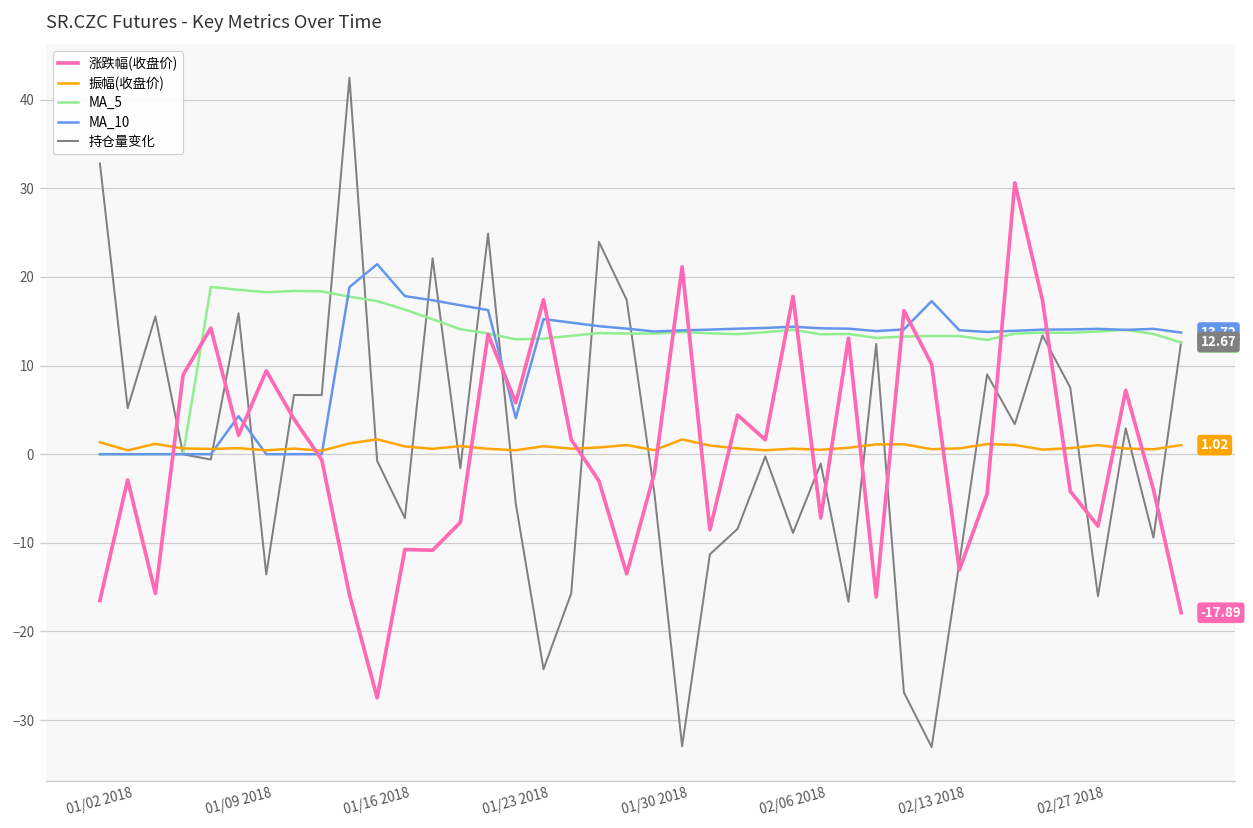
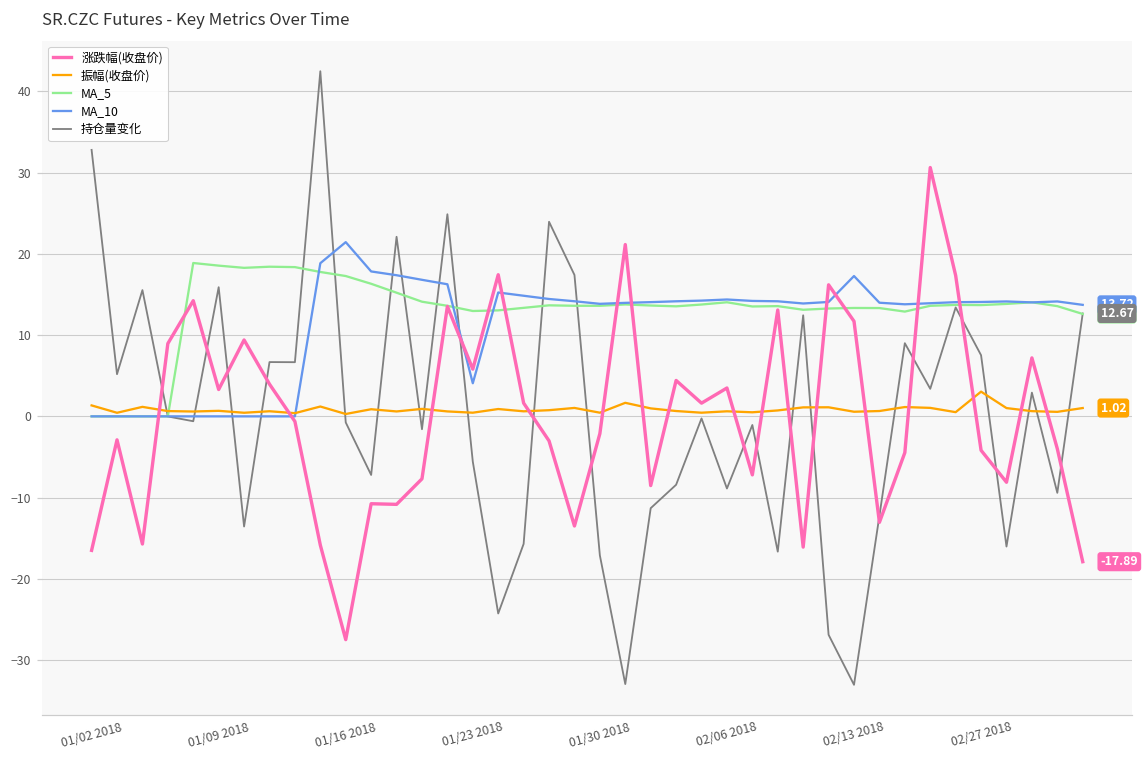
  {
    "涨跌幅(收盘价)": {
      "01/02 2018": -16,
-     "01/09 2018": 2,
+     "01/09 2018": 3,
      "01/16 2018": -27,
      "01/23 2018": 6,
      "01/30 2018": -2,
-     "02/06 2018": 18,
-     "02/13 2018": 10,
+     "02/06 2018": 3,
+     "02/13 2018": 12,
      "02/27 2018": -4
    },
    "振幅(收盘价)": {
      "01/02 2018": 1,
      "01/09 2018": 1,
-     "01/16 2018": 2,
+     "01/16 2018": 0,
      "01/23 2018": 0,
      "01/30 2018": 0,
      "02/06 2018": 1,
      "02/13 2018": 1,
-     "02/27 2018": 1
+     "02/27 2018": 3
    },
    "MA_5": {
      "01/09 2018": 19,
      "01/16 2018": 17,
      "01/23 2018": 13,
      "02/13 2018": 13,
      "02/27 2018": 14
    },
    "MA_10": {
-     "01/09 2018": 4,
+     "01/09 2018": 0,
      "01/16 2018": 21,
      "01/23 2018": 4,
      "02/13 2018": 17,
      "02/27 2018": 14
    },
    "持仓量变化": {
      "01/02 2018": 33,
      "01/09 2018": 16,
      "01/16 2018": -1,
      "01/23 2018": -6,
-     "01/30 2018": -4,
+     "01/30 2018": -17,
      "02/06 2018": -9,
      "02/13 2018": -33,
      "02/27 2018": 8
    }
  }
